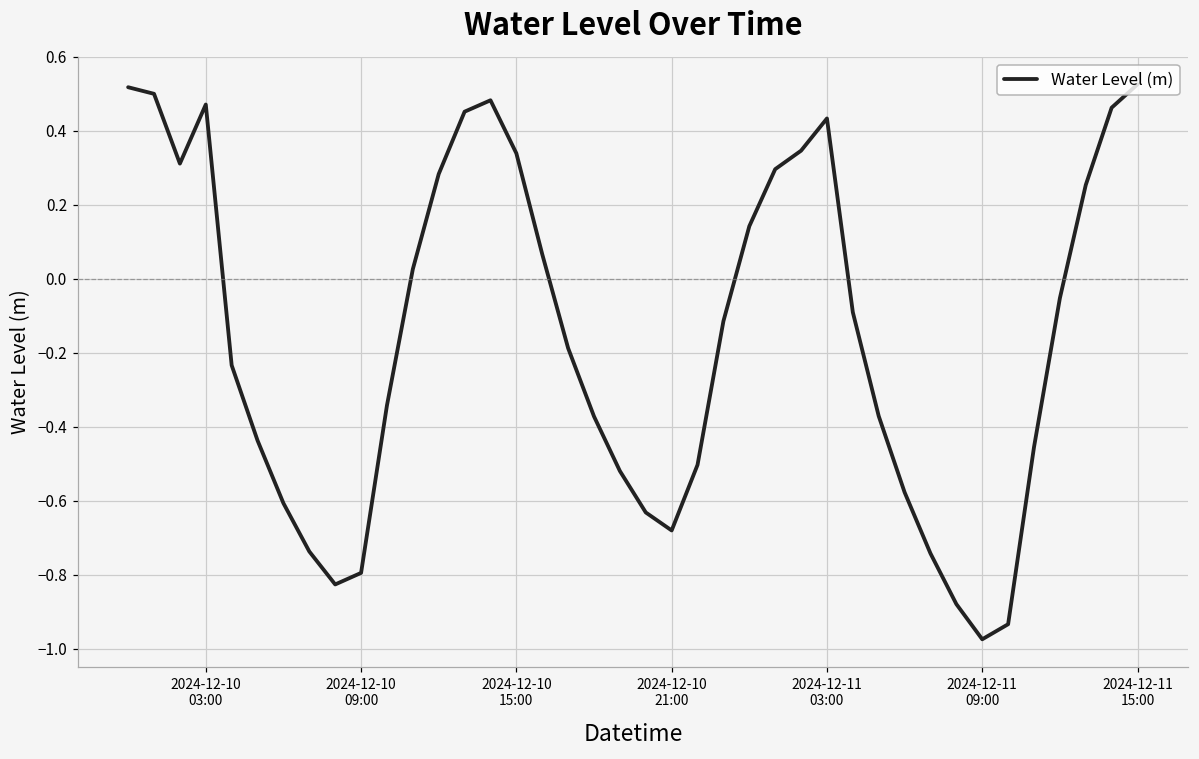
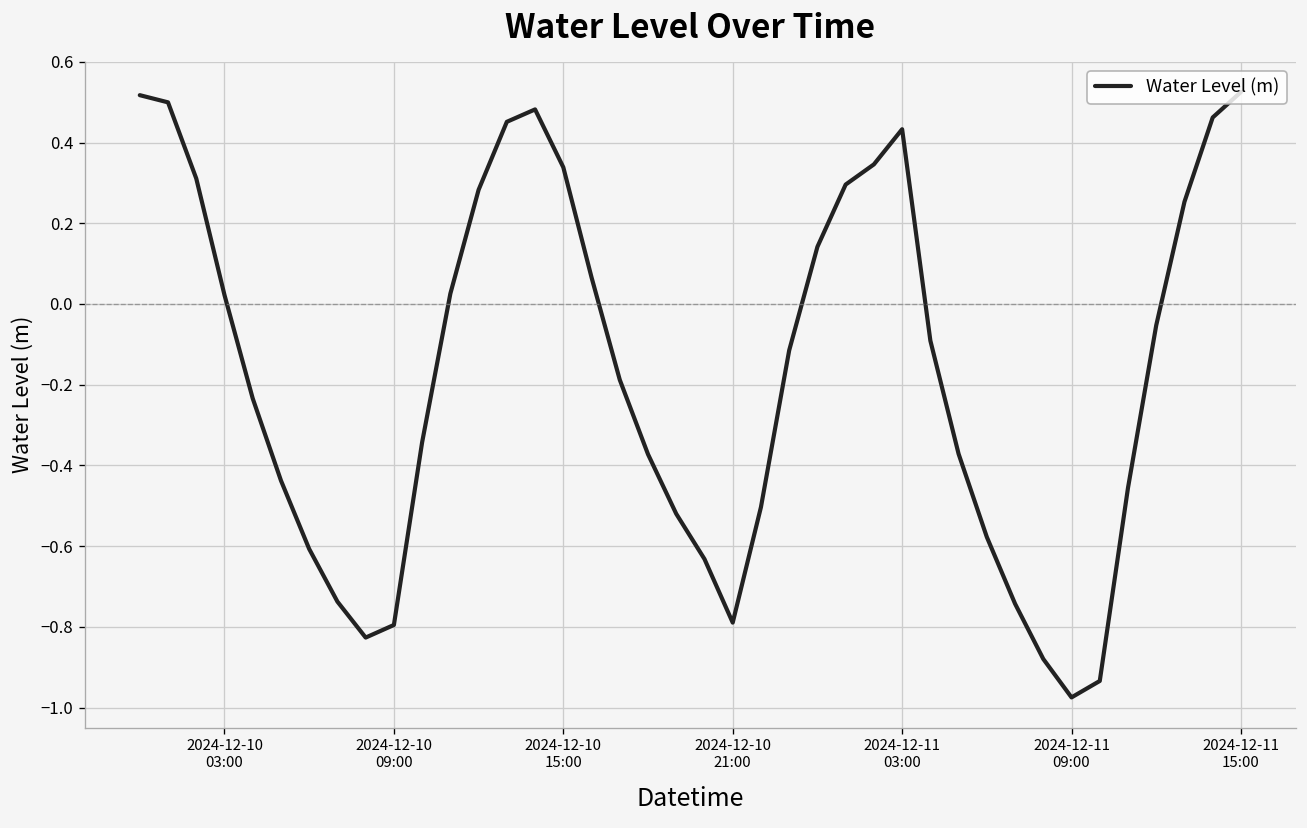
  {
-   "2024-12-10 03:00": 0.47,
+   "2024-12-10 03:00": 0.02,
    "2024-12-10 09:00": -0.80,
    "2024-12-10 15:00": 0.34,
-   "2024-12-10 21:00": -0.68,
+   "2024-12-10 21:00": -0.79,
    "2024-12-11 03:00": 0.43,
    "2024-12-11 09:00": -0.97
  }
